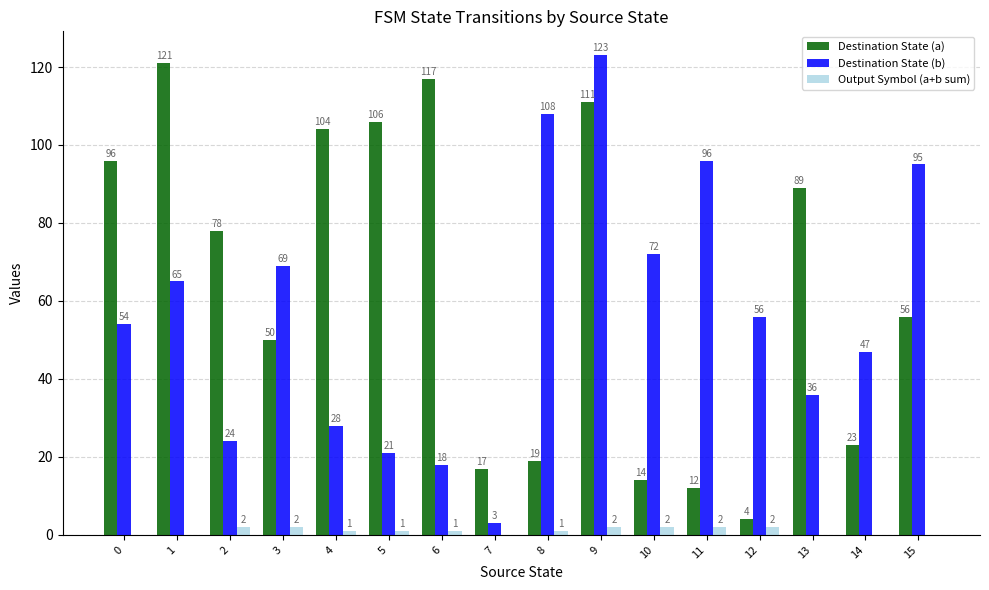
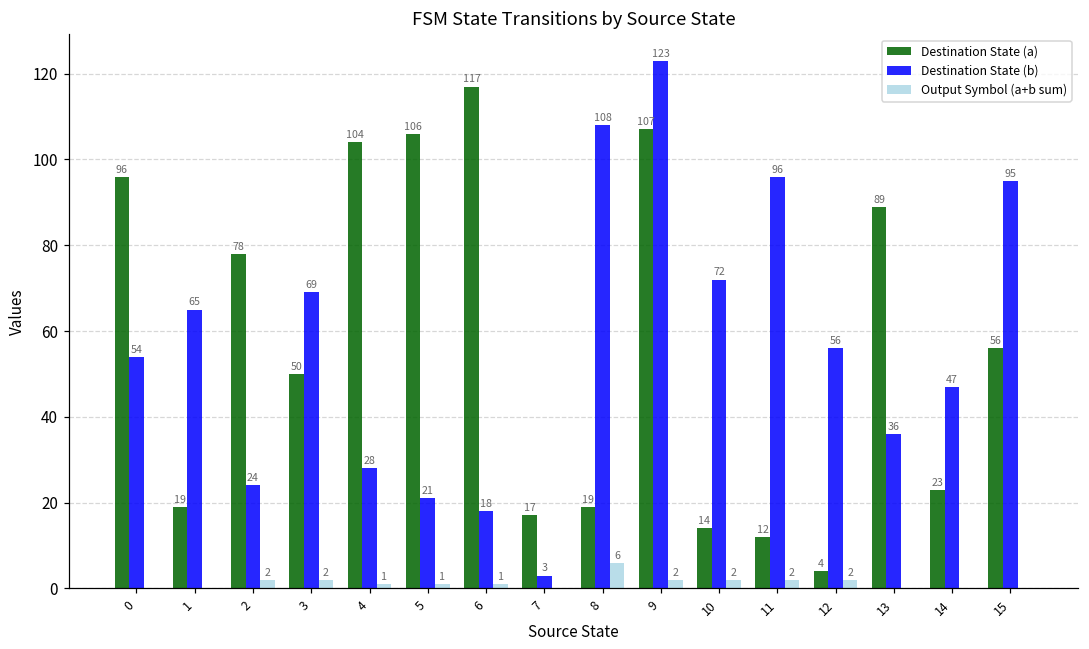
  {
    "Destination State (a)": {
      "0": 96,
-     "1": 121,
+     "1": 19,
      "2": 78,
      "3": 50,
      "4": 104,
      "5": 106,
      "6": 117,
      "7": 17,
      "8": 19,
-     "9": 111,
+     "9": 107,
      "10": 14,
      "11": 12,
      "12": 4,
      "13": 89,
      "14": 23,
      "15": 56
    },
    "Destination State (b)": {
      "0": 54,
      "1": 65,
      "2": 24,
      "3": 69,
      "4": 28,
      "5": 21,
      "6": 18,
      "7": 3,
      "8": 108,
      "9": 123,
      "10": 72,
      "11": 96,
      "12": 56,
      "13": 36,
      "14": 47,
      "15": 95
    },
    "Output Symbol (a+b sum)": {
      "2": 2,
      "3": 2,
      "4": 1,
      "5": 1,
      "6": 1,
-     "8": 1,
+     "8": 6,
      "9": 2,
      "10": 2,
      "11": 2,
      "12": 2
    }
  }
